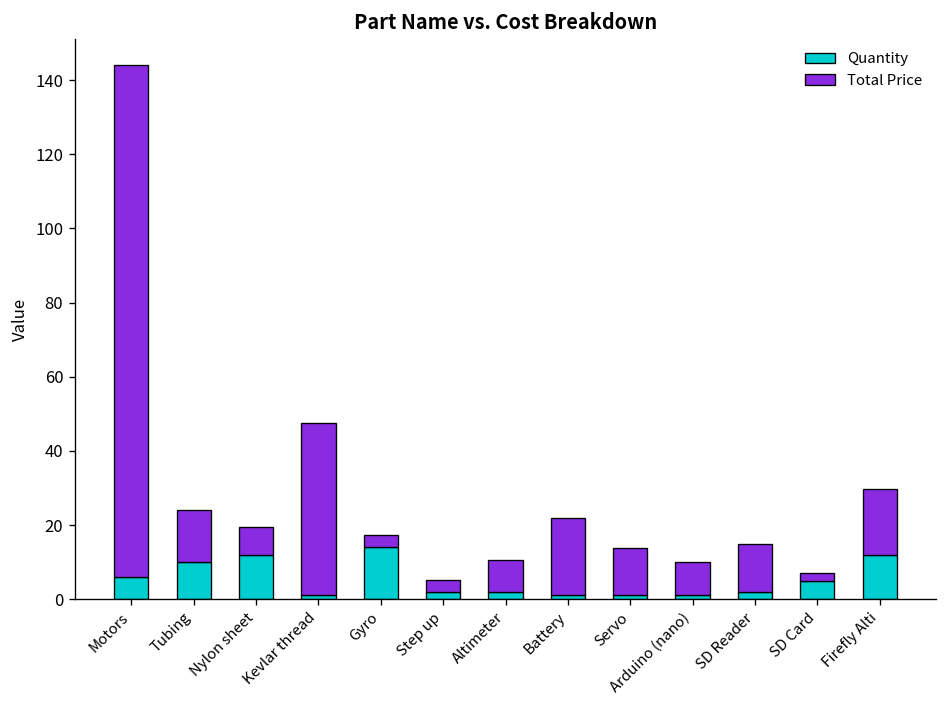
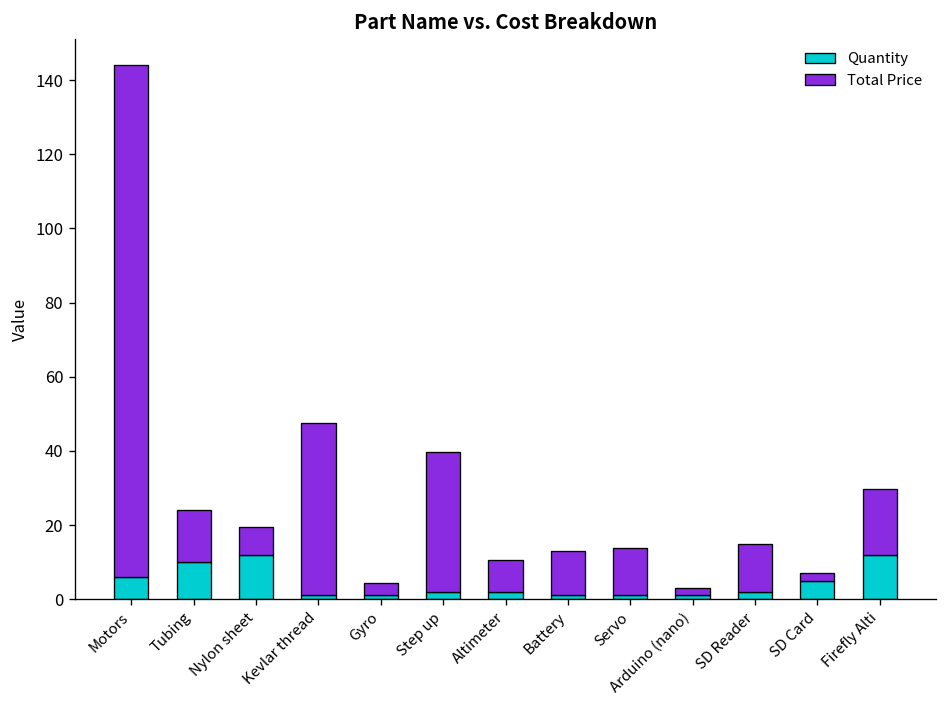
  {
    "Quantity": {
      "Motors": 6,
      "Tubing": 10,
      "Nylon sheet": 12,
      "Kevlar thread": 1,
-     "Gyro": 14,
+     "Gyro": 1,
      "Step up": 2,
      "Altimeter": 2,
      "Battery": 1,
      "Servo": 1,
      "Arduino (nano)": 1,
      "SD Reader": 2,
      "SD Card": 5,
      "Firefly Alti": 12
    },
    "Total Price": {
      "Motors": 138,
      "Tubing": 14,
      "Nylon sheet": 8,
      "Kevlar thread": 47,
      "Gyro": 3,
-     "Step up": 3,
+     "Step up": 38,
      "Altimeter": 9,
-     "Battery": 21,
+     "Battery": 12,
      "Servo": 13,
-     "Arduino (nano)": 9,
+     "Arduino (nano)": 2,
      "SD Reader": 13,
      "SD Card": 2,
      "Firefly Alti": 18
    }
  }
